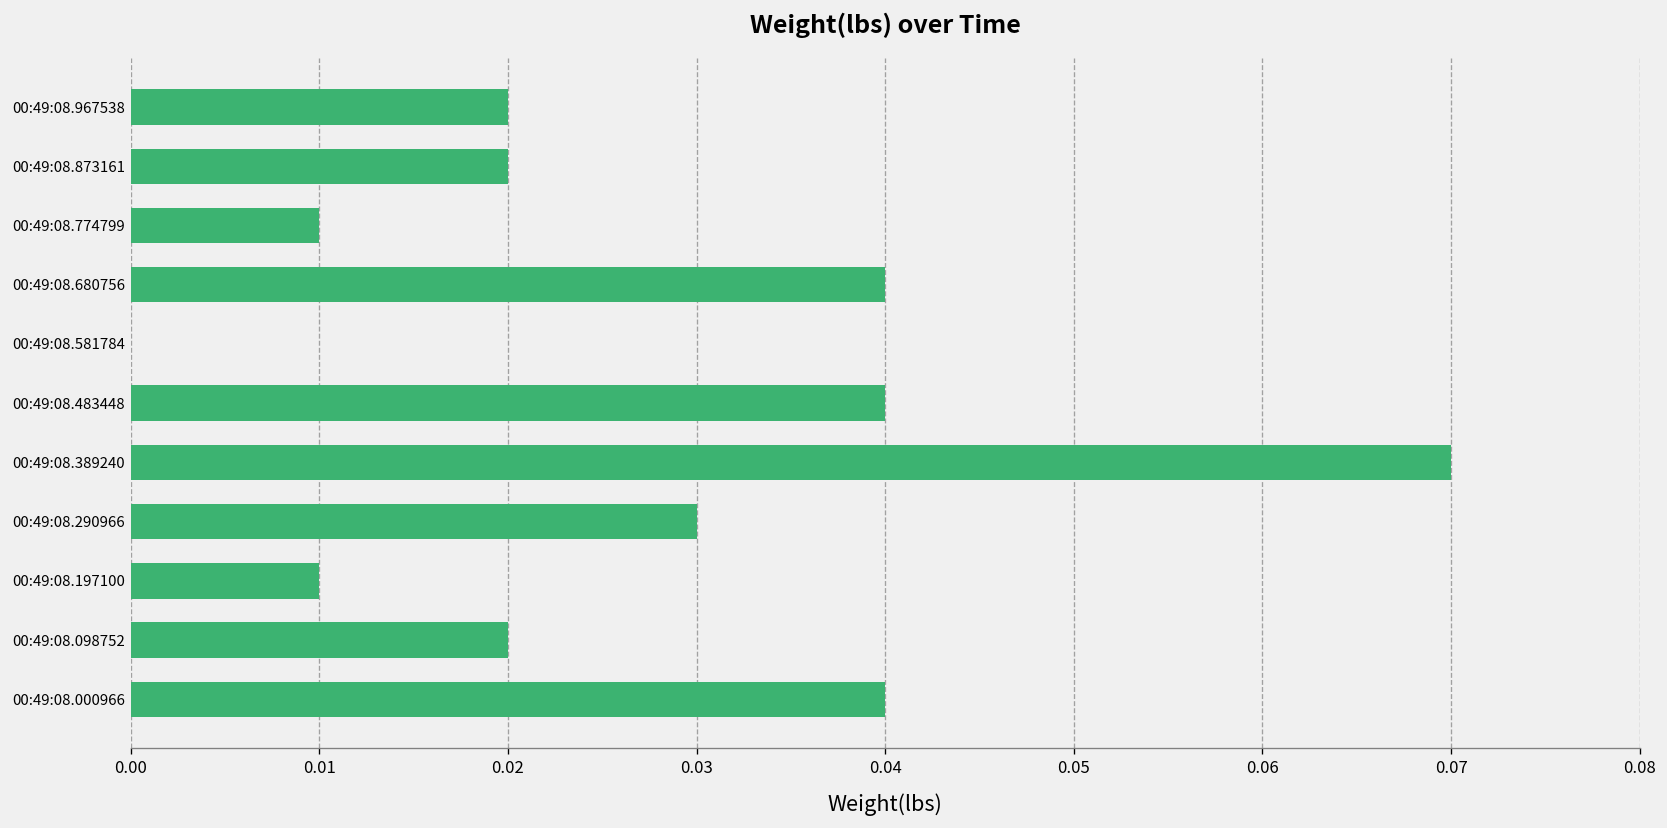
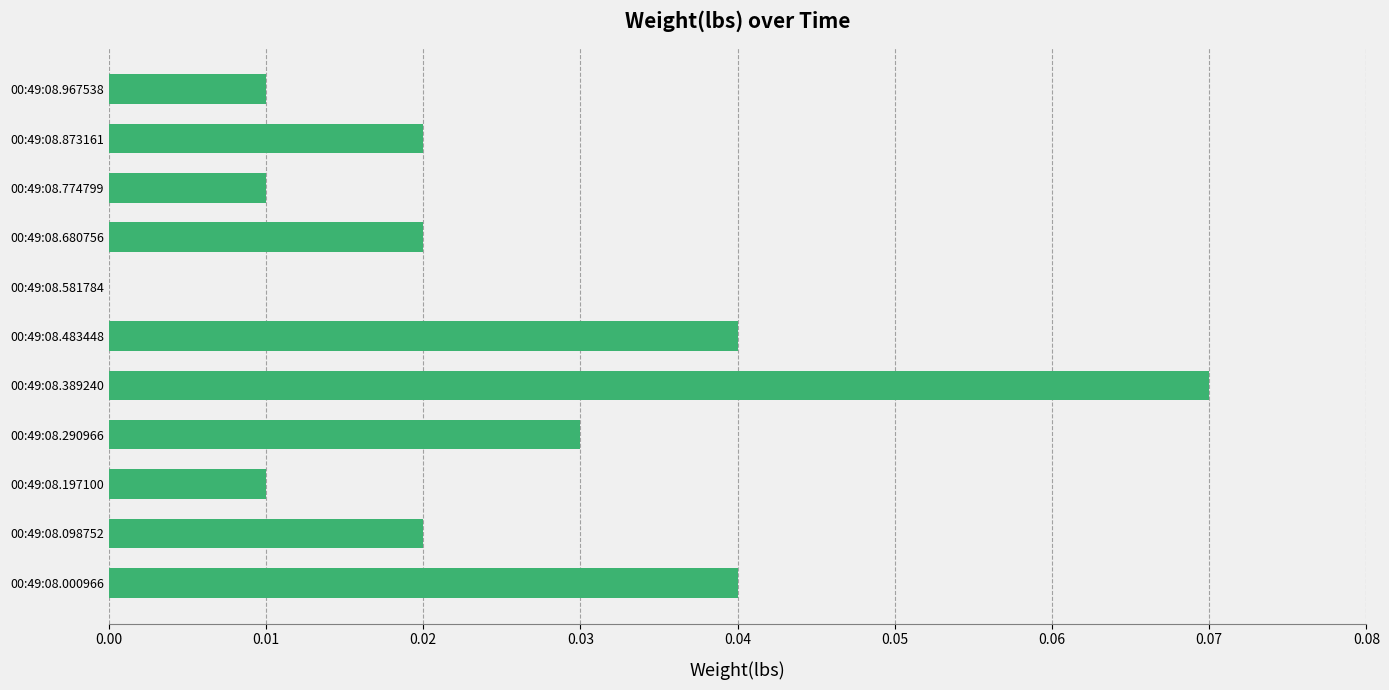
  {
-   "00:49:08.967538": 0.02,
+   "00:49:08.967538": 0.01,
    "00:49:08.873161": 0.02,
    "00:49:08.774799": 0.01,
-   "00:49:08.680756": 0.04,
+   "00:49:08.680756": 0.02,
    "00:49:08.581784": 0.00,
    "00:49:08.483448": 0.04,
    "00:49:08.389240": 0.07,
    "00:49:08.290966": 0.03,
    "00:49:08.197100": 0.01,
    "00:49:08.098752": 0.02,
    "00:49:08.000966": 0.04
  }
